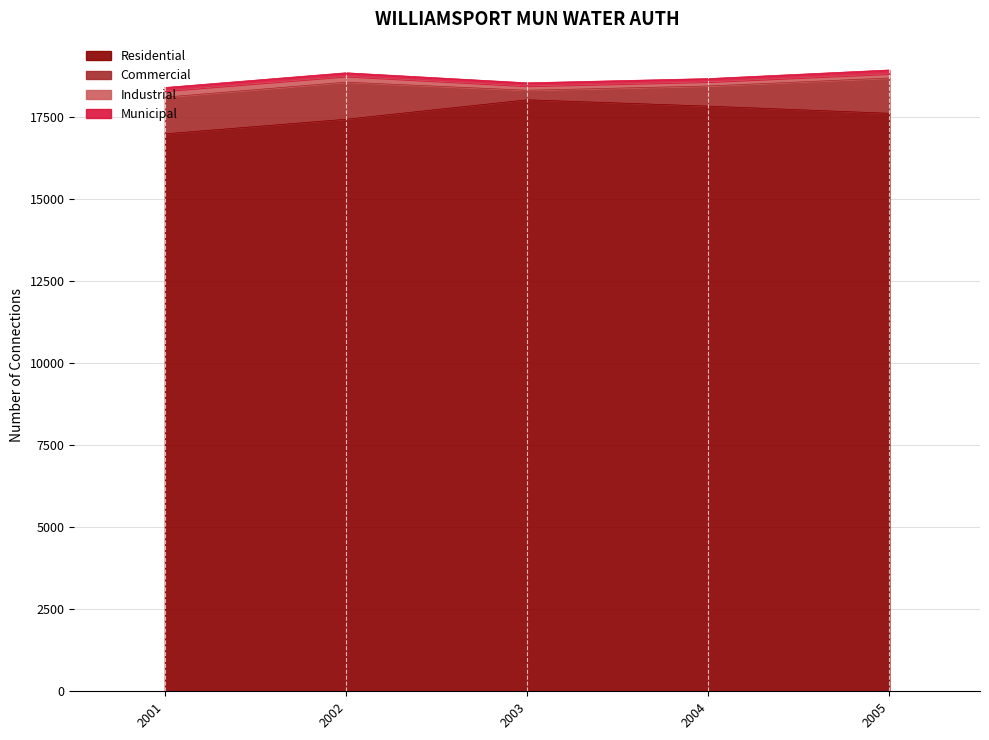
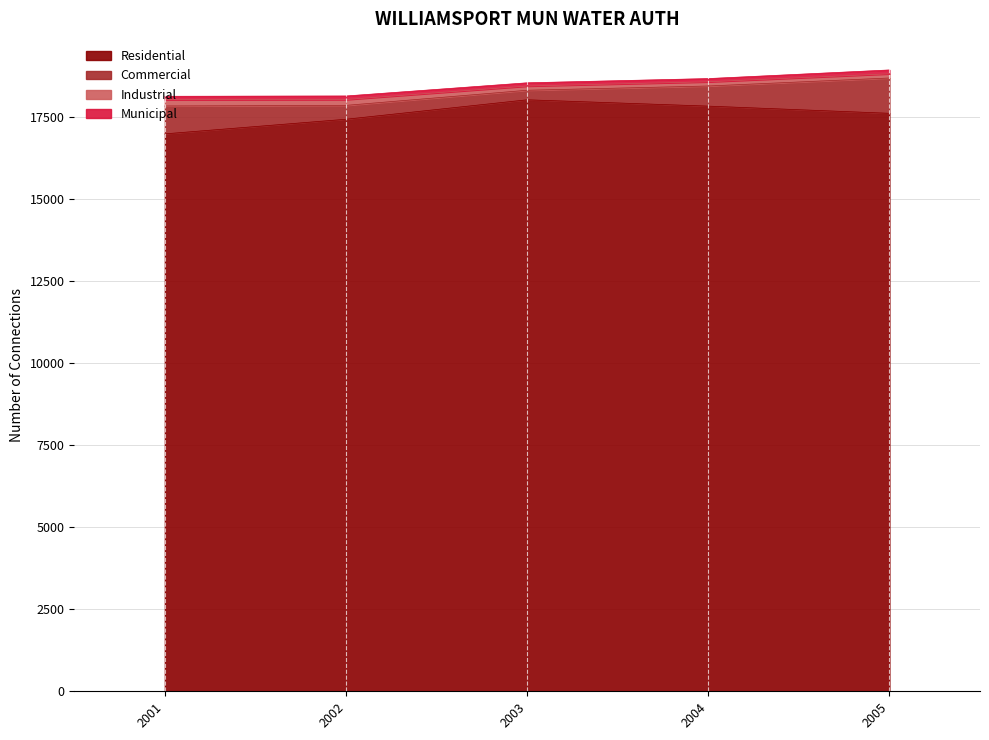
  {
    "Residential": {
      "2001": 17000,
      "2002": 17400,
      "2003": 18000,
      "2004": 17800,
      "2005": 17600
    },
    "Commercial": {
-     "2001": 1100,
-     "2002": 1100,
+     "2001": 900,
+     "2002": 400,
      "2003": 300,
      "2004": 600,
      "2005": 1100
    },
    "Industrial": {
      "2001": 200,
      "2002": 200,
      "2003": 100,
      "2004": 100,
      "2005": 100
    },
    "Municipal": {
      "2001": 100,
      "2002": 100,
      "2003": 100,
      "2004": 100,
      "2005": 100
    }
  }
